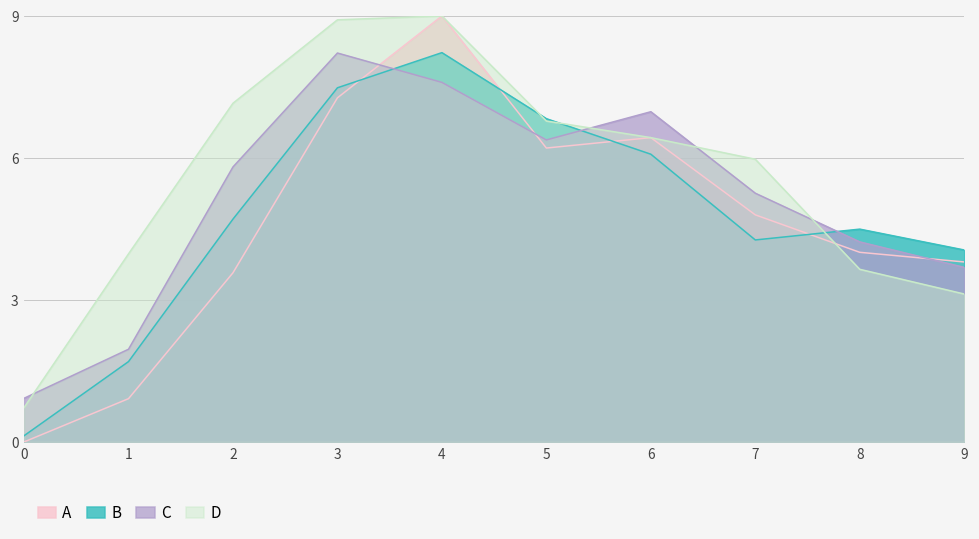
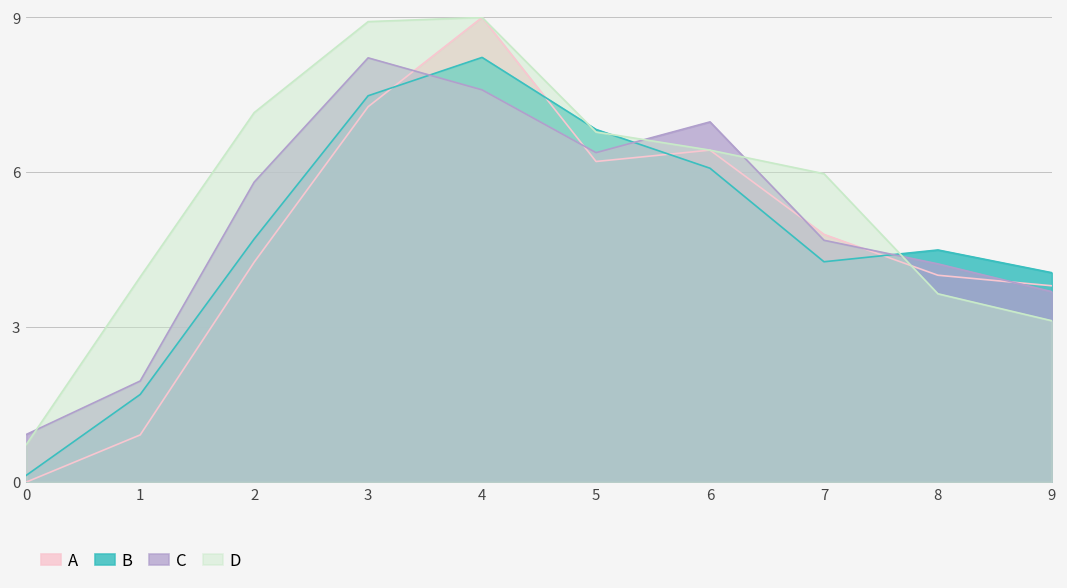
  {
    "A": {
      "0": 0.0,
      "1": 0.9,
-     "2": 3.6,
+     "2": 4.3,
      "3": 7.3,
      "5": 6.2,
      "7": 4.8,
      "8": 4.0,
      "9": 3.8
    },
    "B": {
      "0": 0.1,
      "1": 1.7,
      "2": 4.7,
      "3": 7.5,
      "4": 8.2,
      "6": 6.1,
      "7": 4.3,
      "8": 4.5,
      "9": 4.1
    },
    "C": {
      "0": 0.9,
      "1": 2.0,
      "2": 5.8,
      "3": 8.2,
      "4": 7.6,
      "5": 6.4,
      "6": 7.0,
-     "7": 5.3,
+     "7": 4.7,
      "8": 4.2,
      "9": 3.7
    },
    "D": {
      "0": 0.7,
      "1": 4.0,
      "2": 7.2,
      "3": 8.9,
      "7": 6.0,
      "8": 3.6,
      "9": 3.1
    }
  }
